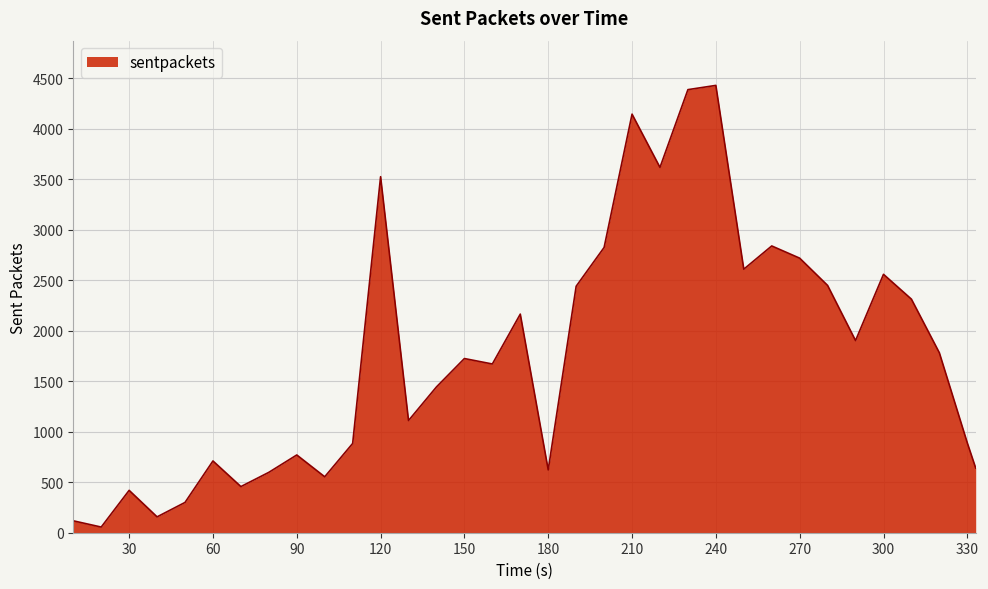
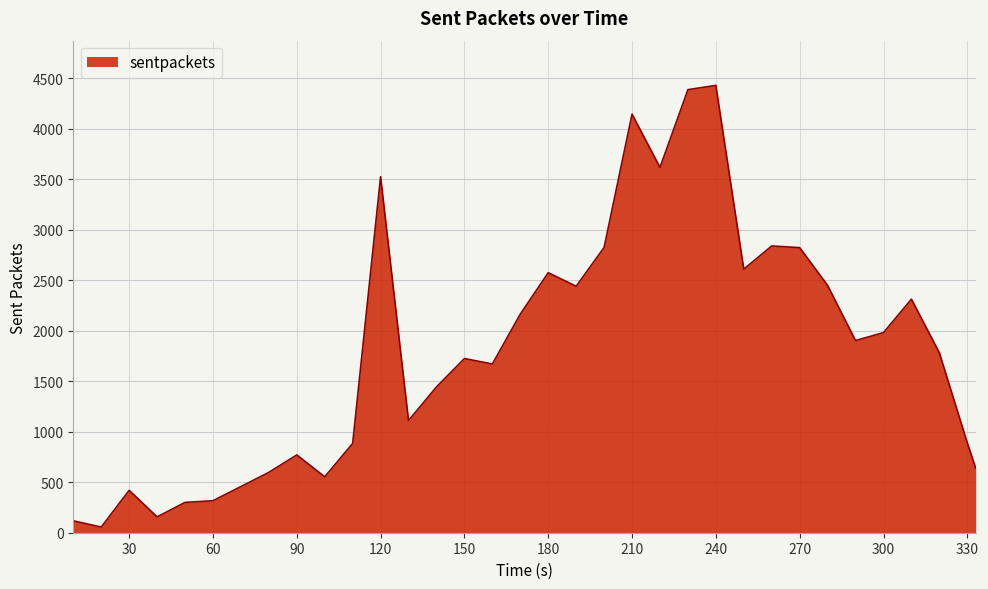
  {
    "30": 420,
-   "60": 710,
+   "60": 320,
    "90": 770,
    "120": 3530,
    "150": 1730,
-   "180": 620,
+   "180": 2580,
    "210": 4150,
    "240": 4430,
-   "270": 2720,
-   "300": 2560,
+   "270": 2820,
+   "300": 1980,
    "330": 890
  }
